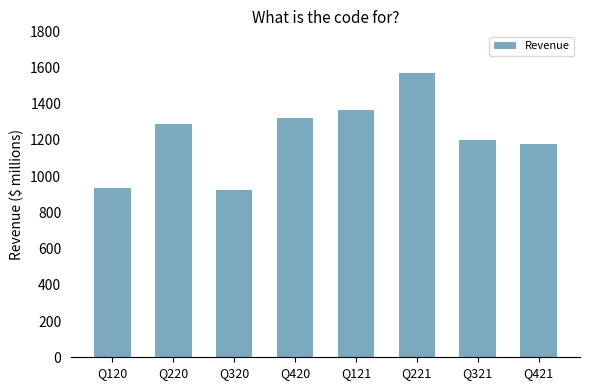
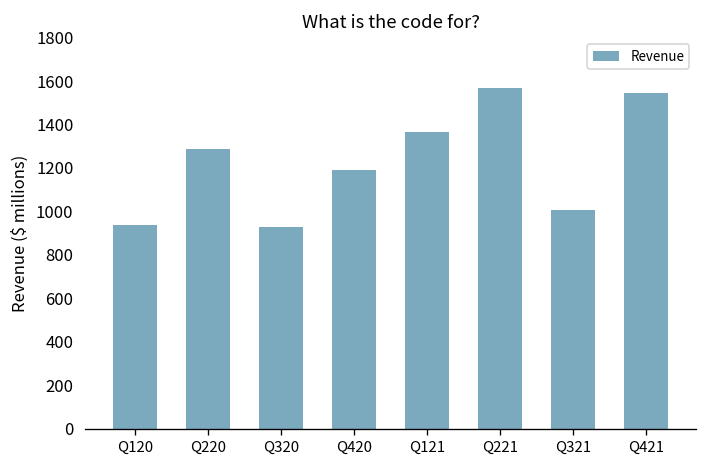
  {
    "Q120": 940,
    "Q220": 1290,
    "Q320": 930,
-   "Q420": 1320,
+   "Q420": 1190,
    "Q121": 1370,
    "Q221": 1570,
-   "Q321": 1200,
-   "Q421": 1180
+   "Q321": 1010,
+   "Q421": 1550
  }
